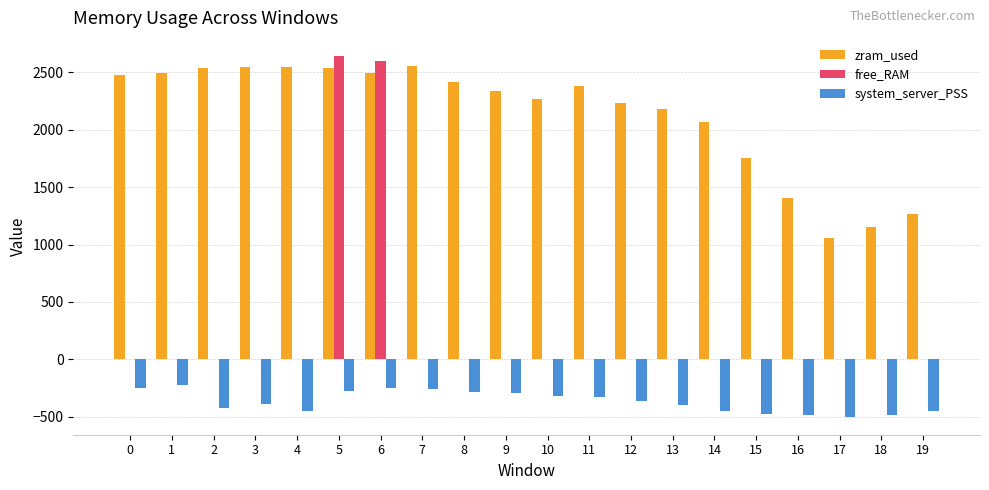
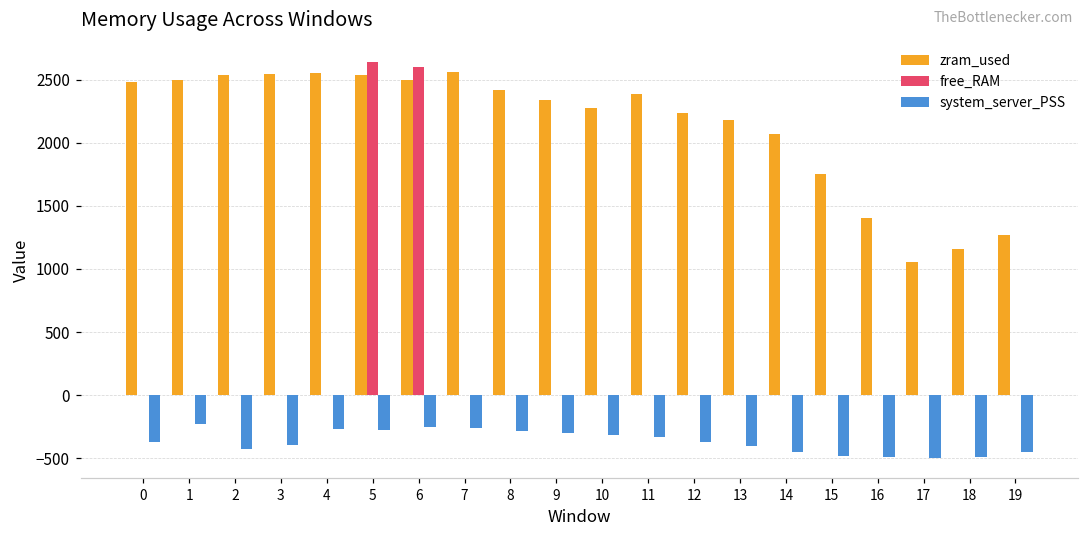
  {
    "zram_used": {
      "0": 2480,
      "1": 2500,
      "2": 2540,
      "3": 2550,
      "4": 2550,
      "5": 2540,
      "6": 2490,
      "7": 2560,
      "8": 2420,
      "9": 2340,
      "10": 2270,
      "11": 2380,
      "12": 2240,
      "13": 2180,
      "14": 2070,
      "15": 1760,
      "16": 1400,
      "17": 1060,
      "18": 1160,
      "19": 1270
    },
    "free_RAM": {
      "0": 0,
      "1": 0,
      "2": 0,
      "3": 0,
      "4": 0,
      "5": 2640,
      "6": 2600,
      "7": 0,
      "8": 0,
      "9": 0,
      "10": 0,
      "11": 0,
      "12": 0,
      "13": 0,
      "14": 0,
      "15": 0,
      "16": 0,
      "17": 0,
      "18": 0,
      "19": 0
    },
    "system_server_PSS": {
-     "0": -250,
+     "0": -370,
      "1": -230,
      "2": -420,
      "3": -390,
-     "4": -450,
+     "4": -270,
      "5": -280,
      "6": -250,
      "7": -260,
      "8": -290,
      "9": -300,
      "10": -320,
      "11": -330,
      "12": -370,
      "13": -400,
      "14": -450,
      "15": -480,
      "16": -490,
      "17": -500,
      "18": -490,
      "19": -450
    }
  }
